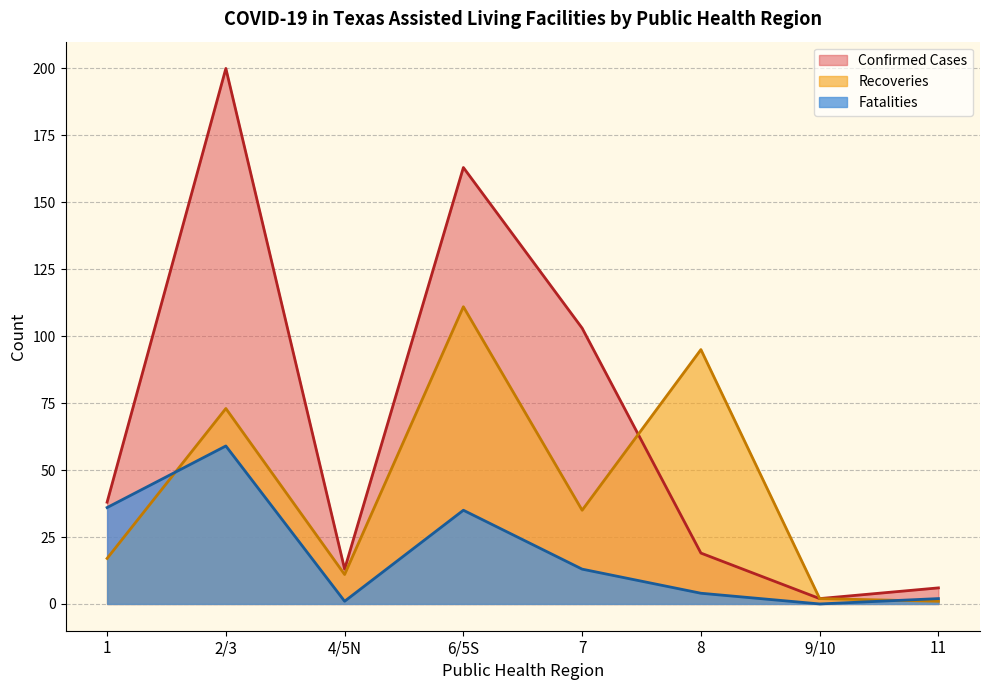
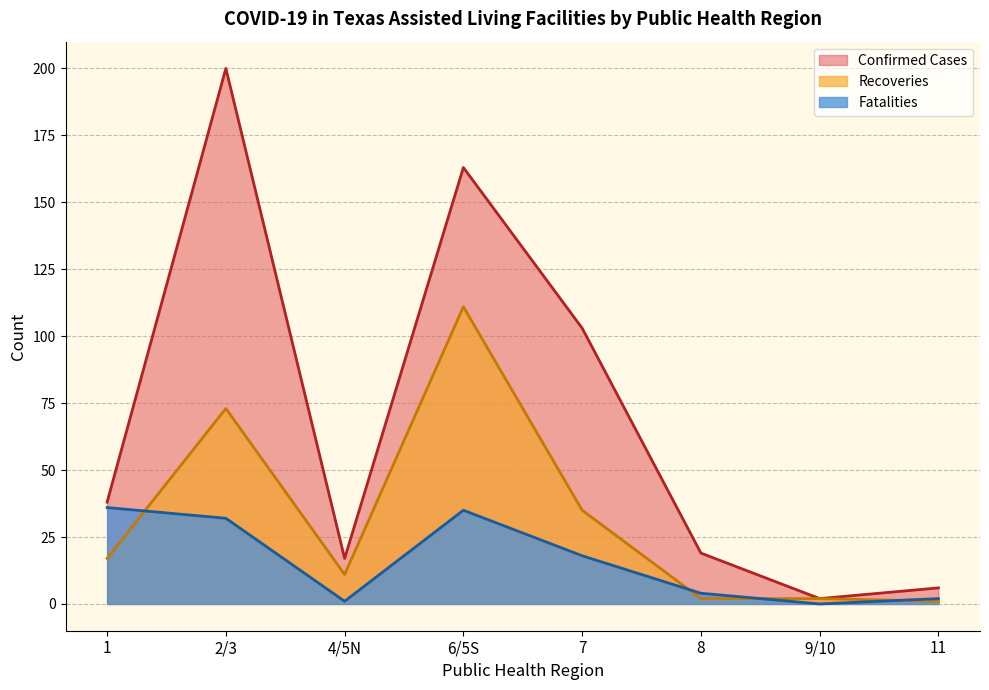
  {
    "Confirmed Cases": {
      "1": 38,
      "2/3": 200,
-     "4/5N": 13,
+     "4/5N": 17,
      "6/5S": 163,
      "7": 103,
      "8": 19,
      "11": 6
    },
    "Recoveries": {
      "1": 17,
      "2/3": 73,
      "4/5N": 11,
      "6/5S": 111,
      "7": 35,
-     "8": 95,
+     "8": 2,
      "11": 1
    },
    "Fatalities": {
      "1": 36,
-     "2/3": 59,
+     "2/3": 32,
      "4/5N": 1,
      "6/5S": 35,
-     "7": 13,
+     "7": 18,
      "8": 4,
      "9/10": 0,
      "11": 2
    }
  }
